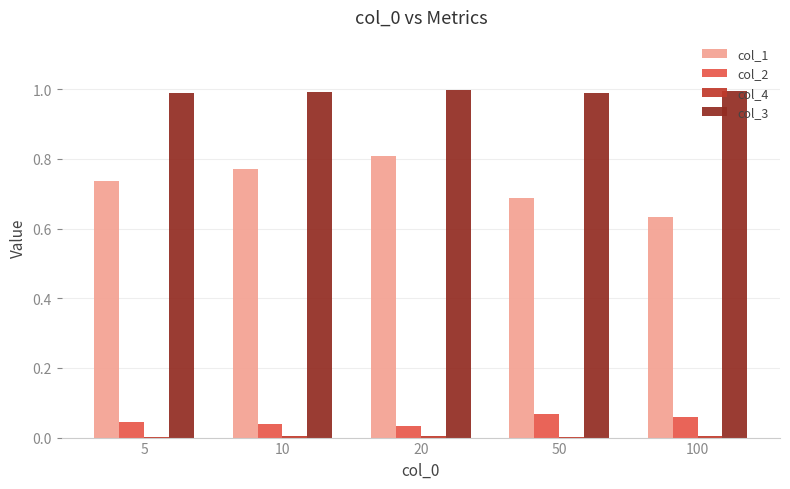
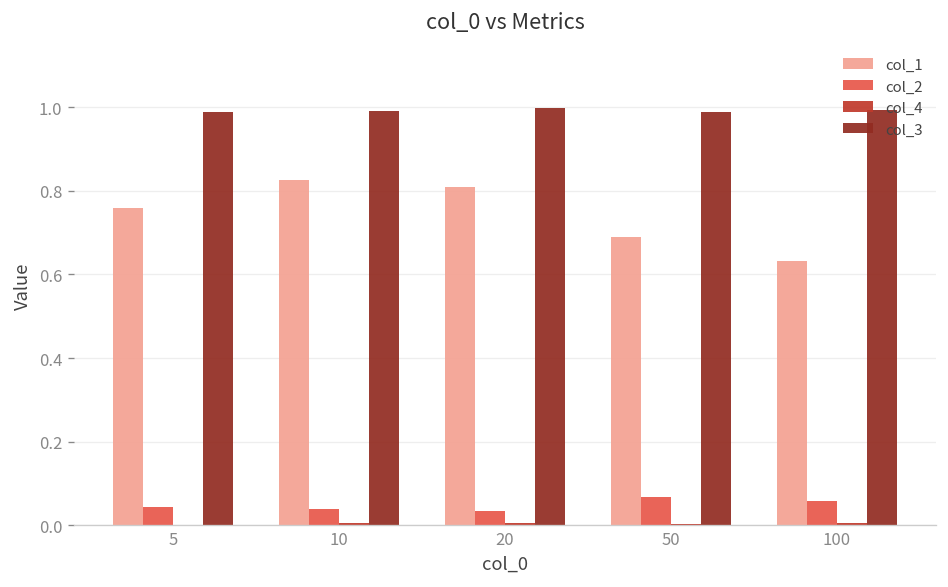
  {
    "col_1": {
-     "5": 0.74,
-     "10": 0.77,
+     "5": 0.76,
+     "10": 0.83,
      "20": 0.81,
      "50": 0.69,
      "100": 0.63
    }
  }
